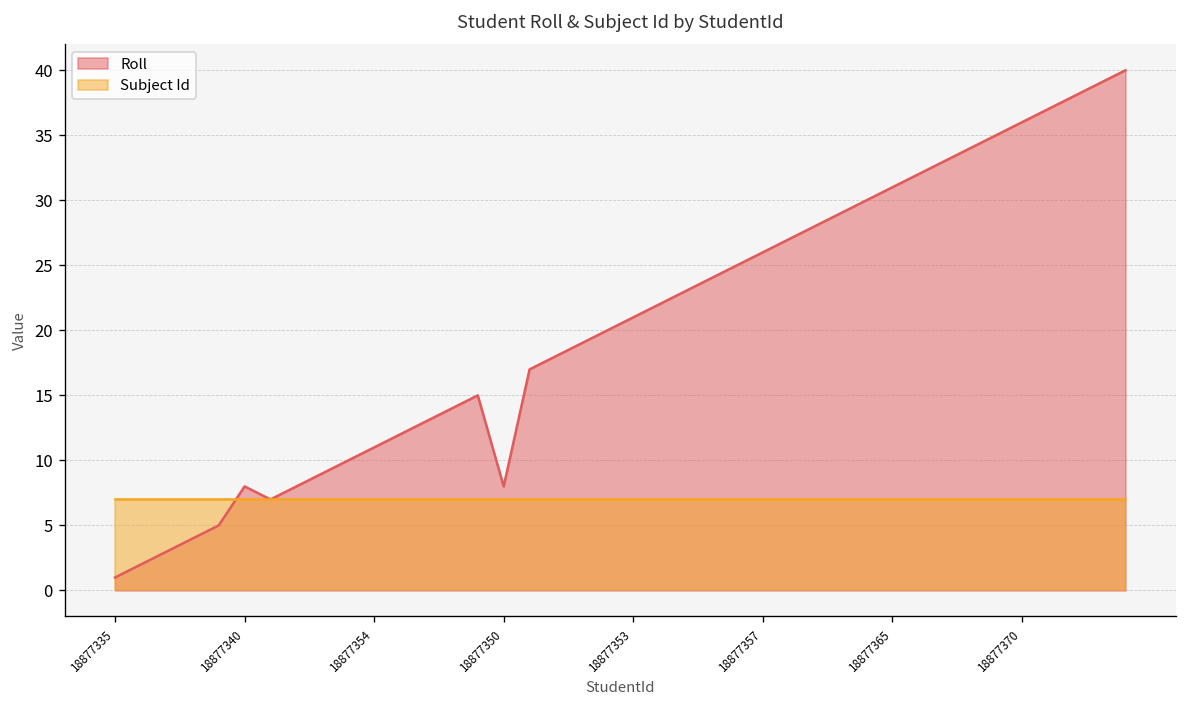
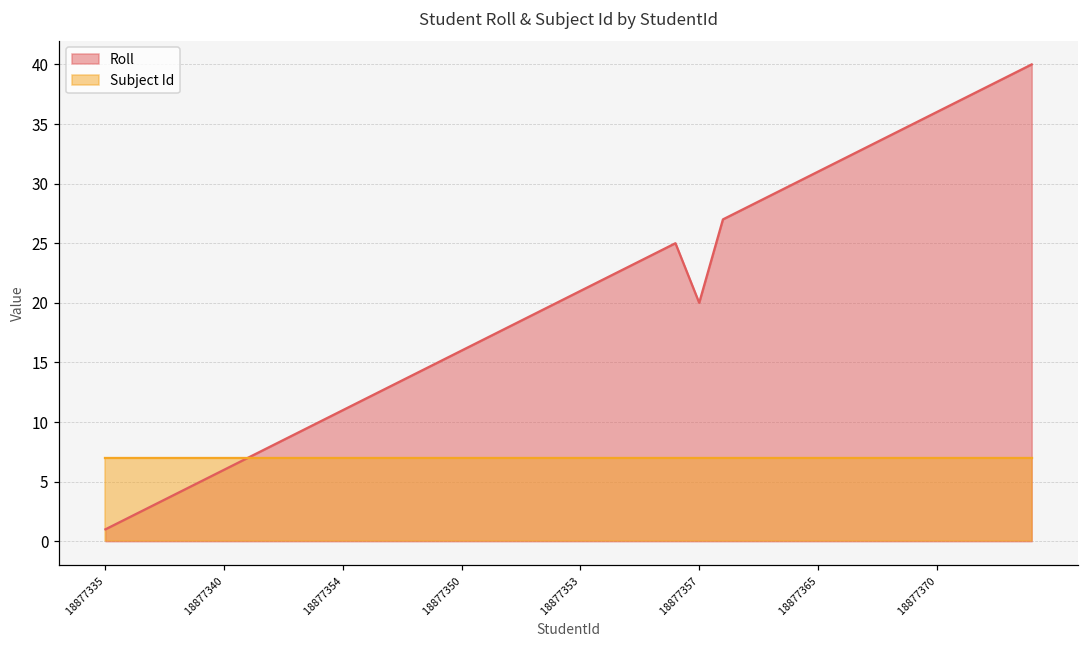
  {
    "Roll": {
      "18877335": 1,
-     "18877340": 8,
+     "18877340": 6,
      "18877354": 11,
-     "18877350": 8,
+     "18877350": 16,
      "18877353": 21,
-     "18877357": 26,
+     "18877357": 20,
      "18877365": 31,
      "18877370": 36
    },
    "Subject Id": {
      "18877335": 7,
      "18877340": 7,
      "18877354": 7,
      "18877350": 7,
      "18877353": 7,
      "18877357": 7,
      "18877365": 7,
      "18877370": 7
    }
  }
